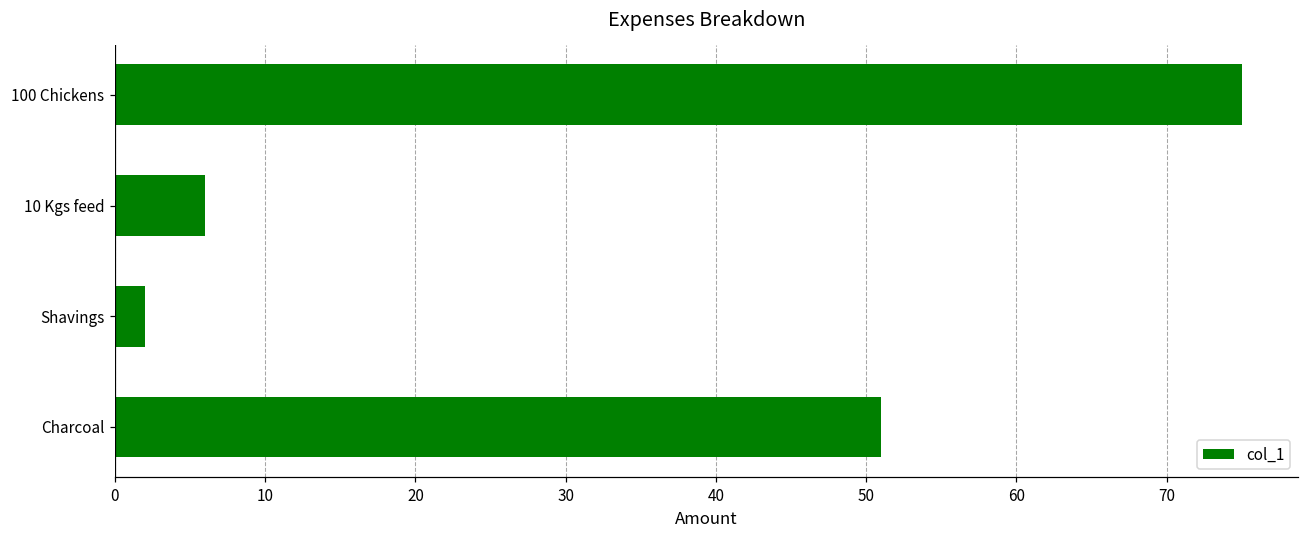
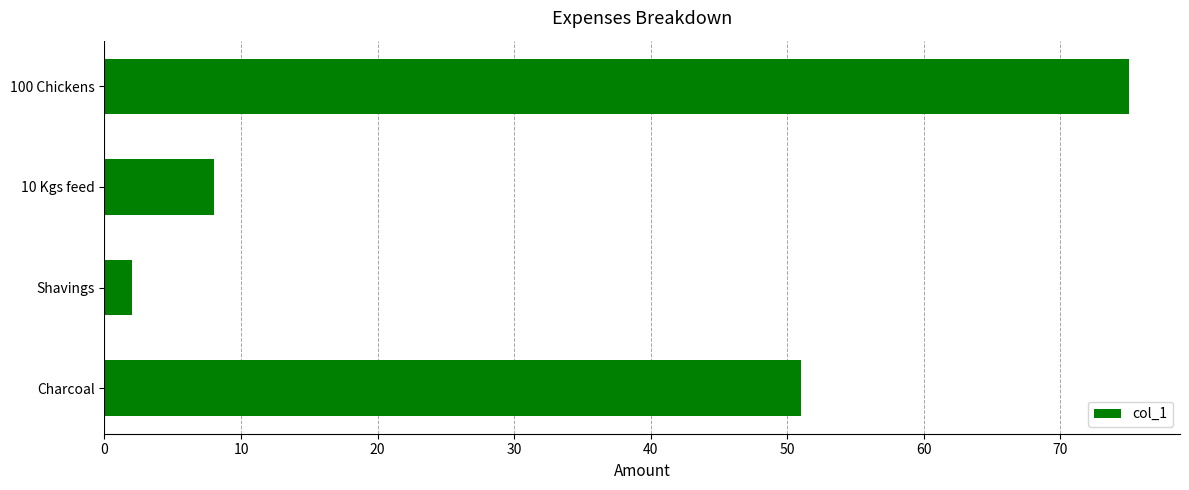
  {
    "100 Chickens": 75,
-   "10 Kgs feed": 6,
+   "10 Kgs feed": 8,
    "Shavings": 2,
    "Charcoal": 51
  }
